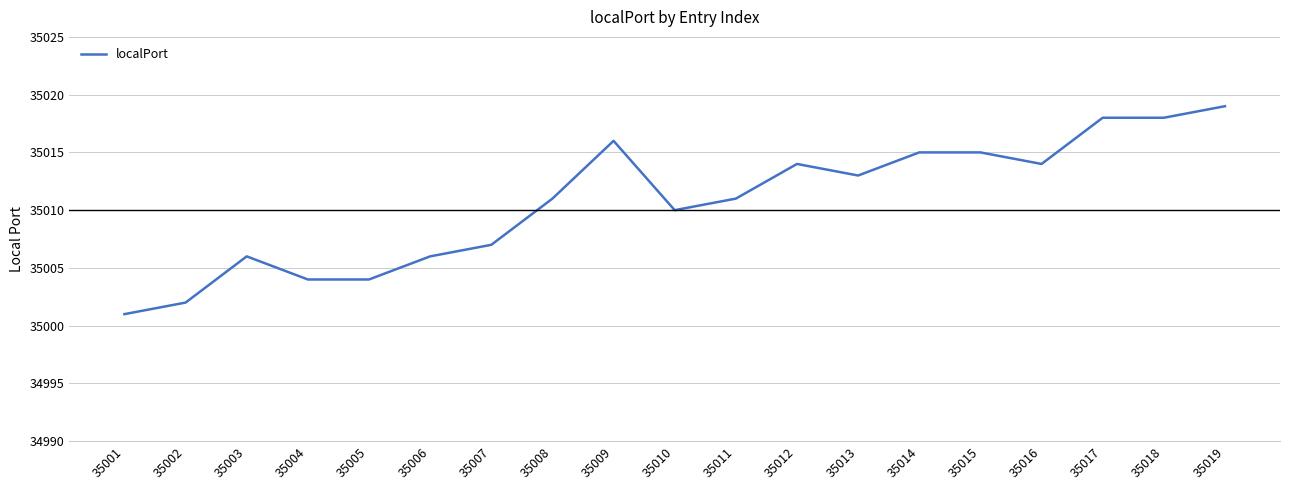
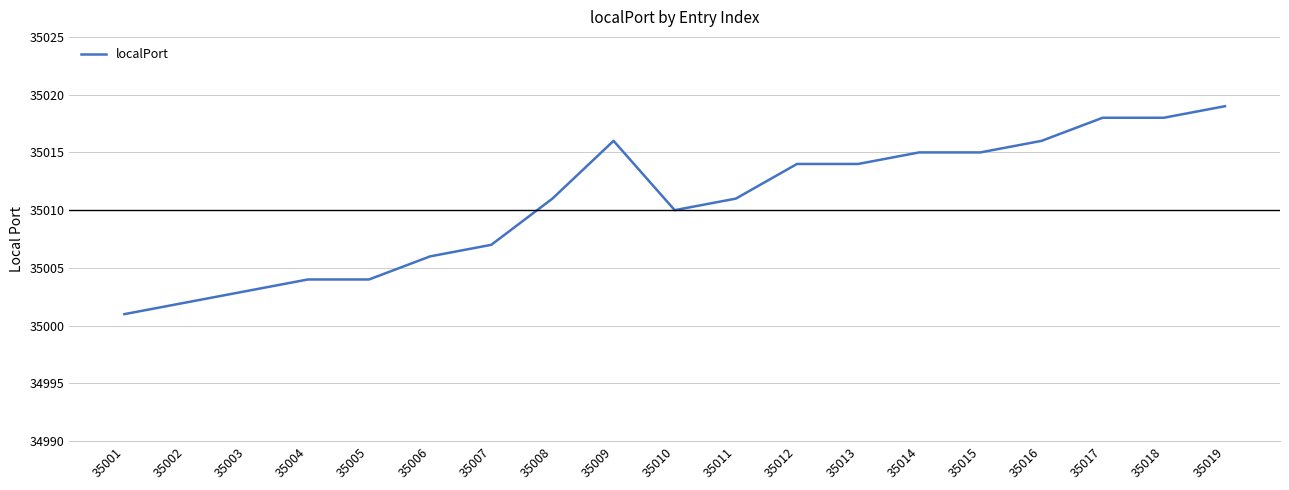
  {
    "35001": 35001,
    "35002": 35002,
-   "35003": 35006,
+   "35003": 35003,
    "35004": 35004,
    "35005": 35004,
    "35006": 35006,
    "35007": 35007,
    "35008": 35011,
    "35009": 35016,
    "35010": 35010,
    "35011": 35011,
    "35012": 35014,
-   "35013": 35013,
+   "35013": 35014,
    "35014": 35015,
    "35015": 35015,
-   "35016": 35014,
+   "35016": 35016,
    "35017": 35018,
    "35018": 35018,
    "35019": 35019
  }
